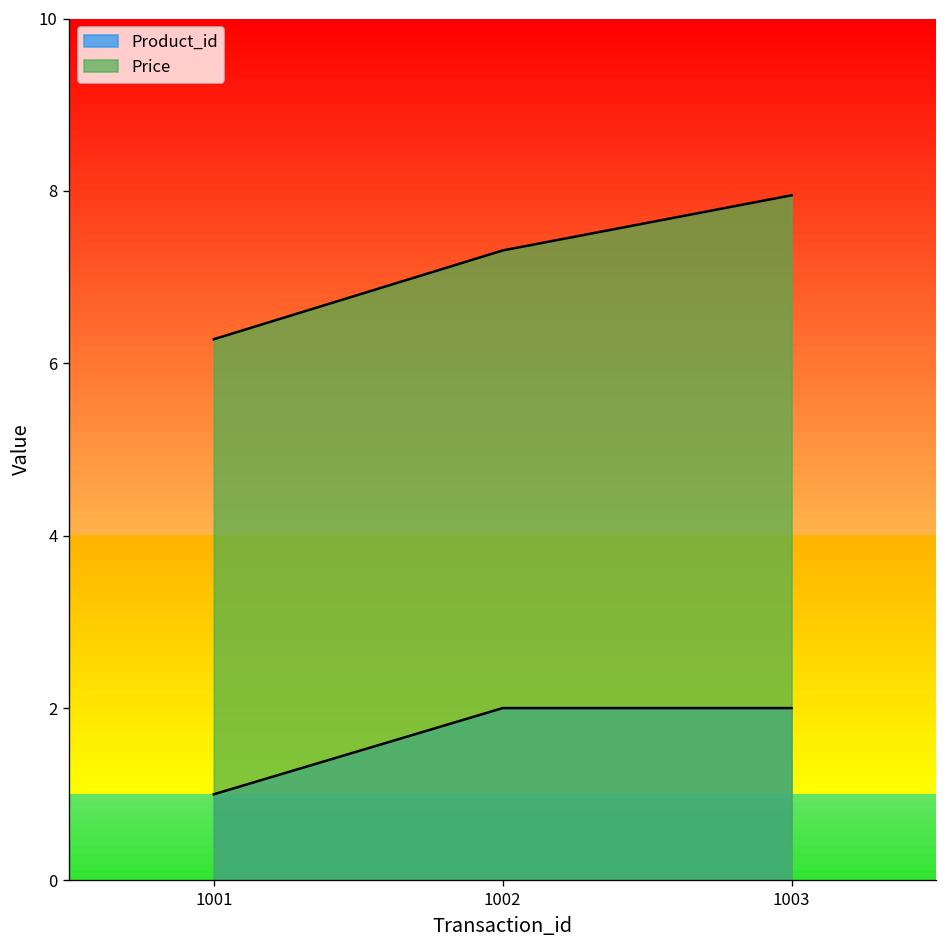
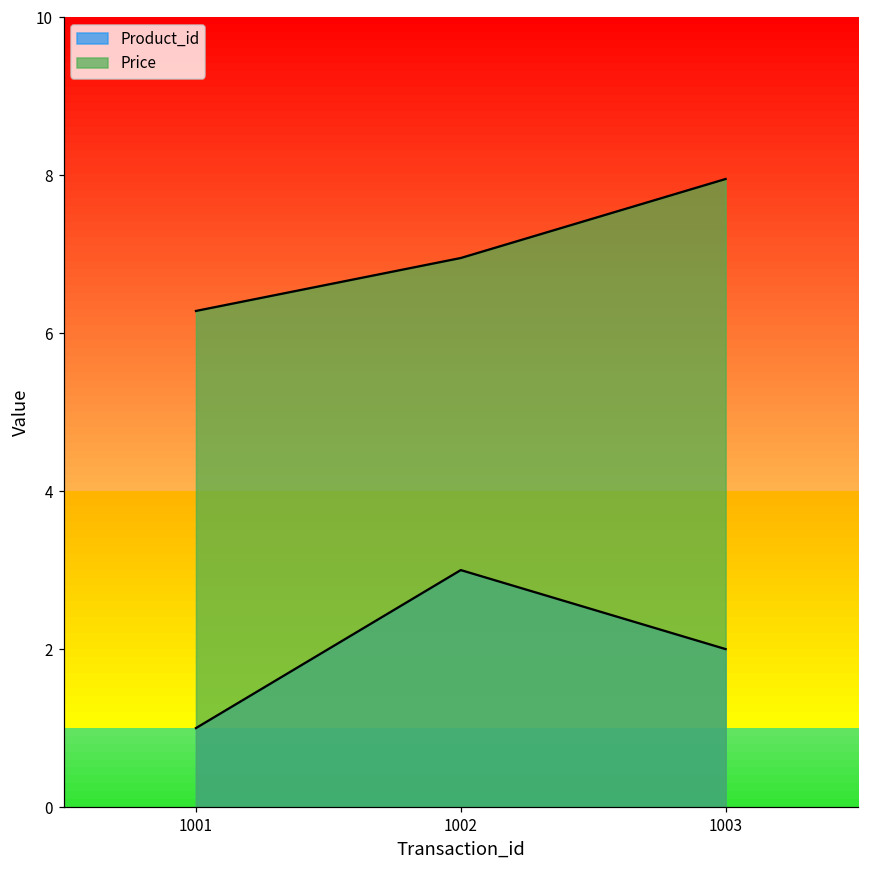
  {
    "Product_id": {
      "1001": 1,
-     "1002": 2,
+     "1002": 3,
      "1003": 2
    },
    "Price": {
      "1001": 6.3,
-     "1002": 7.3,
+     "1002": 7.0,
      "1003": 8.0
    }
  }
